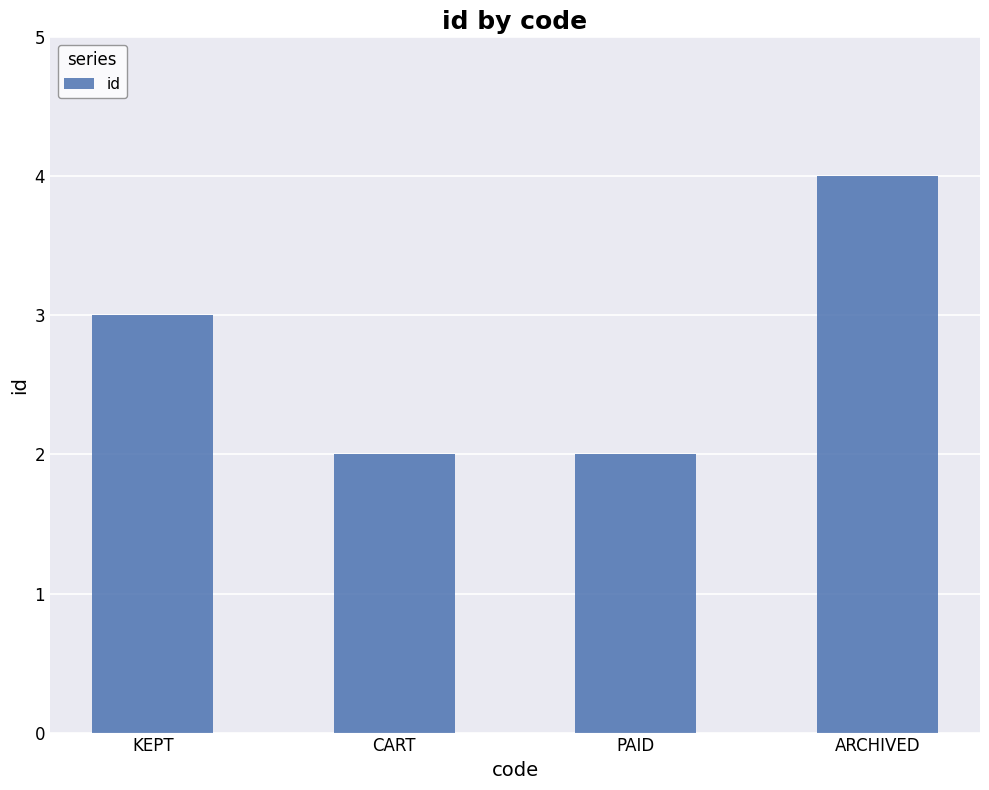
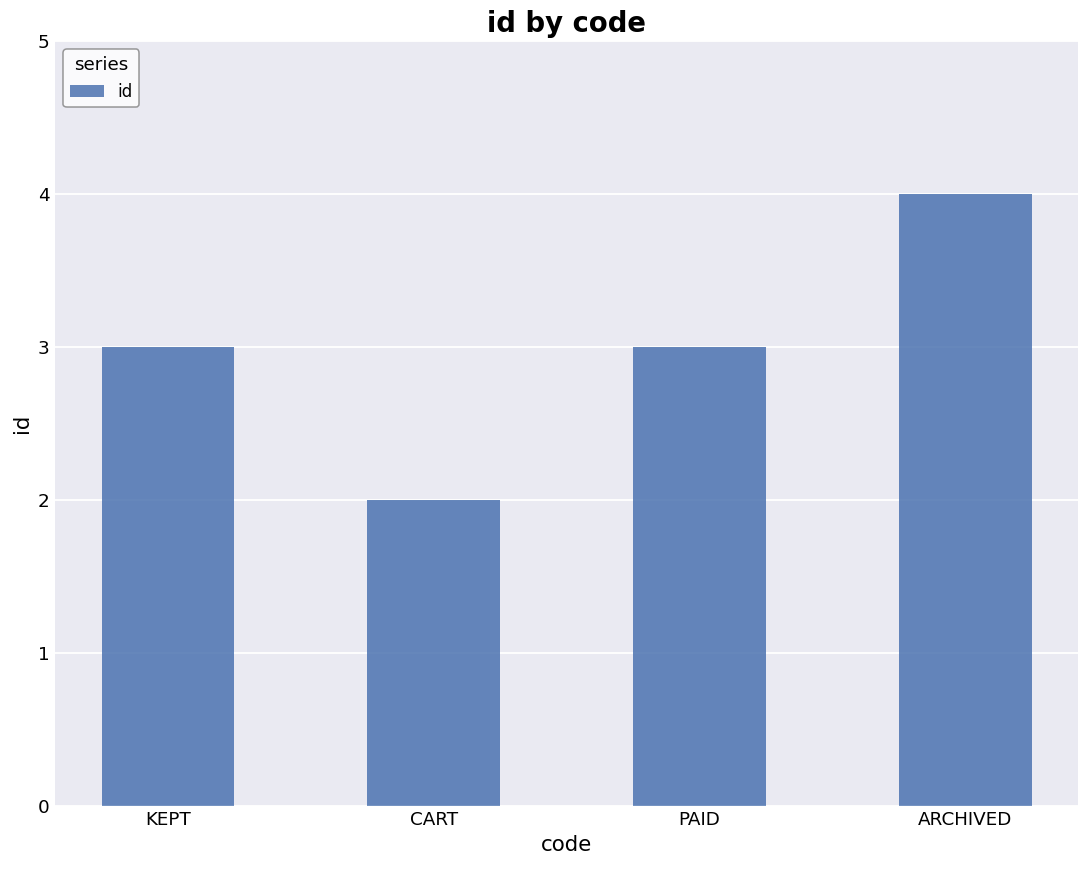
  {
    "KEPT": 3,
    "CART": 2,
-   "PAID": 2,
+   "PAID": 3,
    "ARCHIVED": 4
  }
